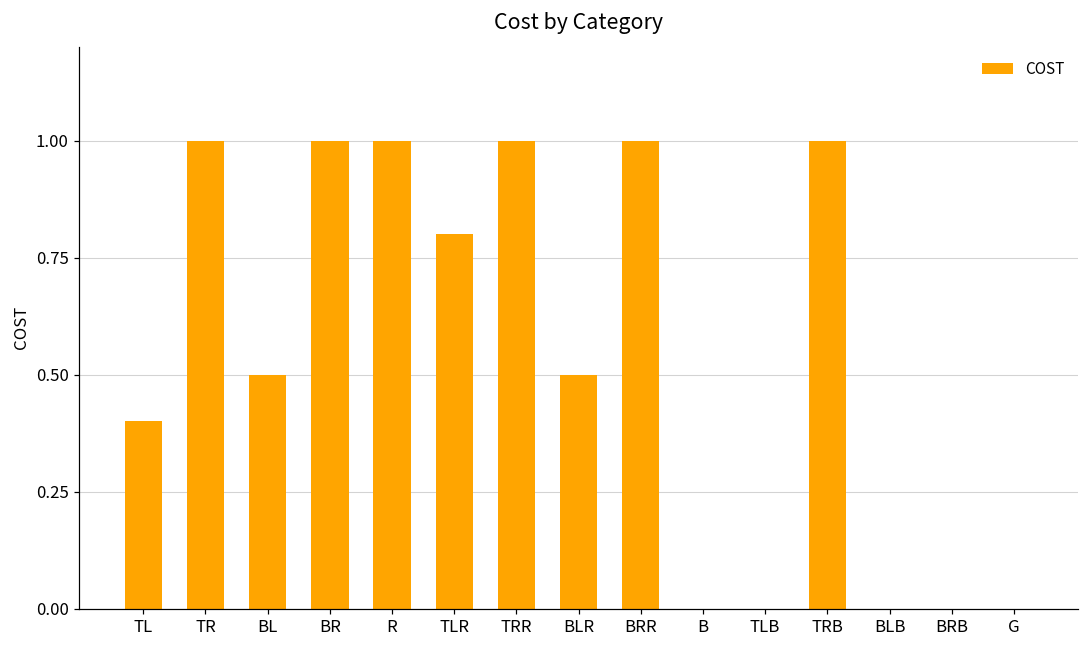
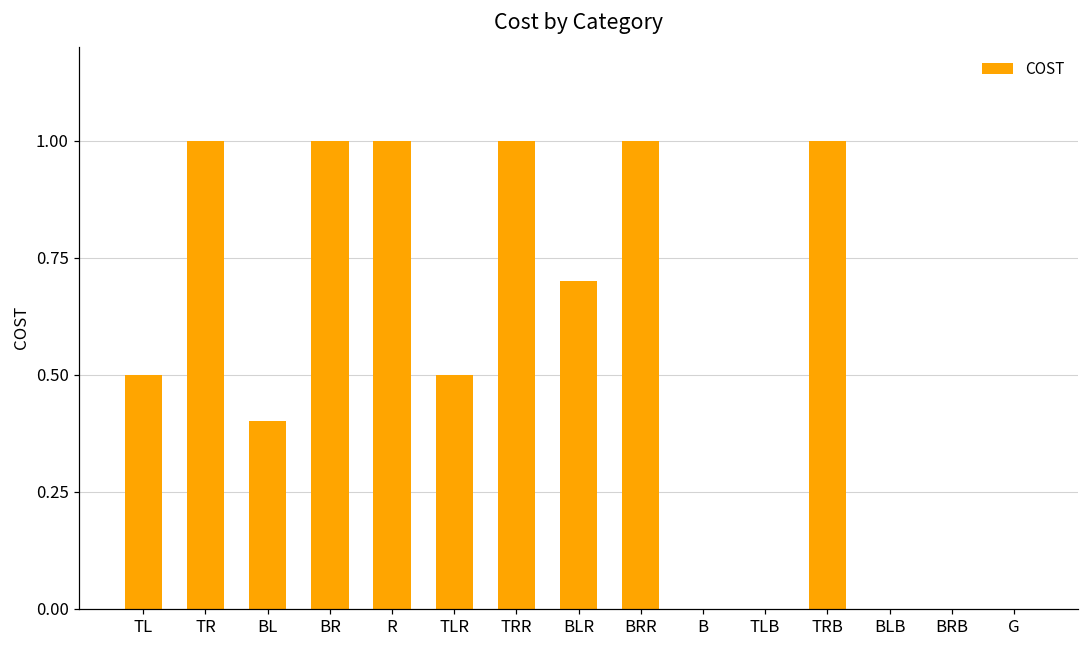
  {
-   "TL": 0.4,
+   "TL": 0.5,
    "TR": 1.0,
-   "BL": 0.5,
+   "BL": 0.4,
    "BR": 1.0,
    "R": 1.0,
-   "TLR": 0.8,
+   "TLR": 0.5,
    "TRR": 1.0,
-   "BLR": 0.5,
+   "BLR": 0.7,
    "BRR": 1.0,
    "B": 0.0,
    "TLB": 0.0,
    "TRB": 1.0,
    "BLB": 0.0,
    "BRB": 0.0,
    "G": 0.0
  }
